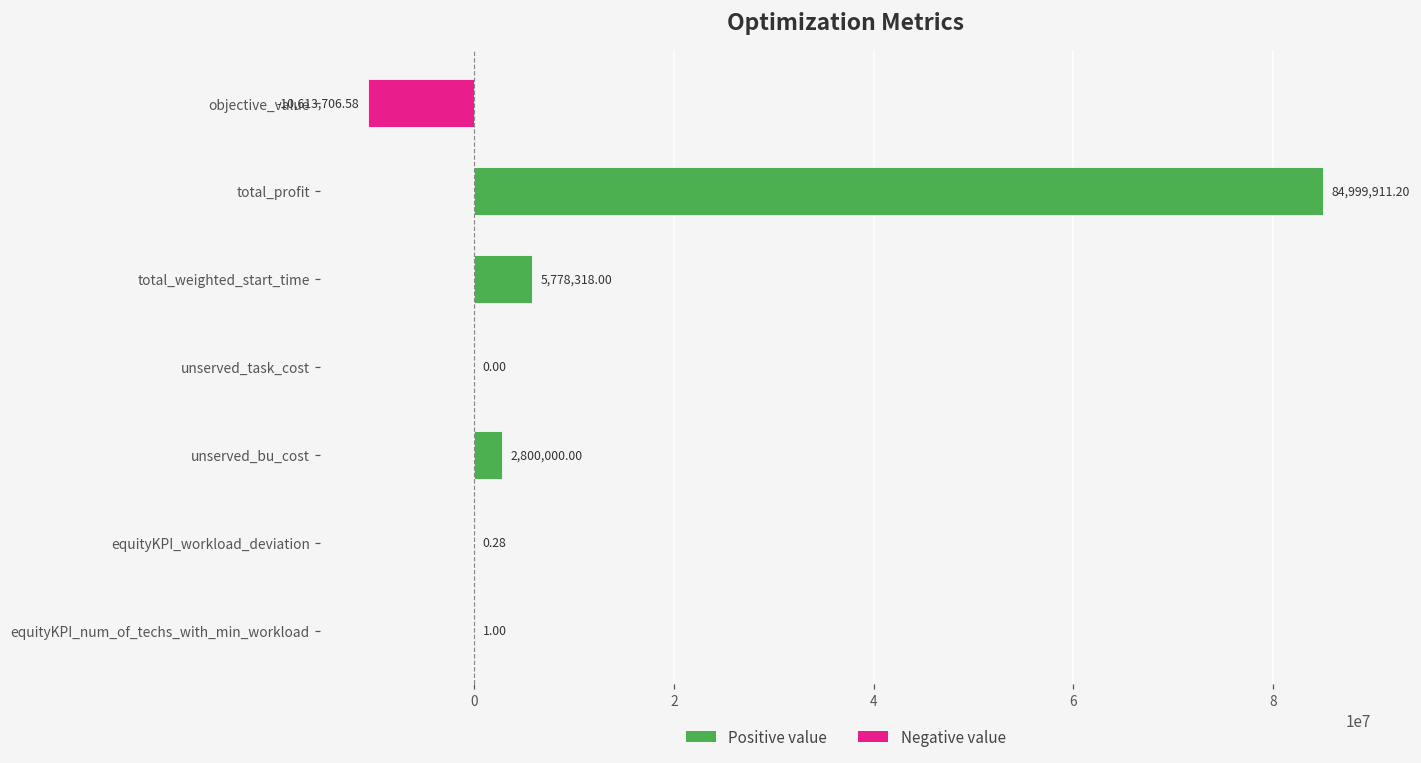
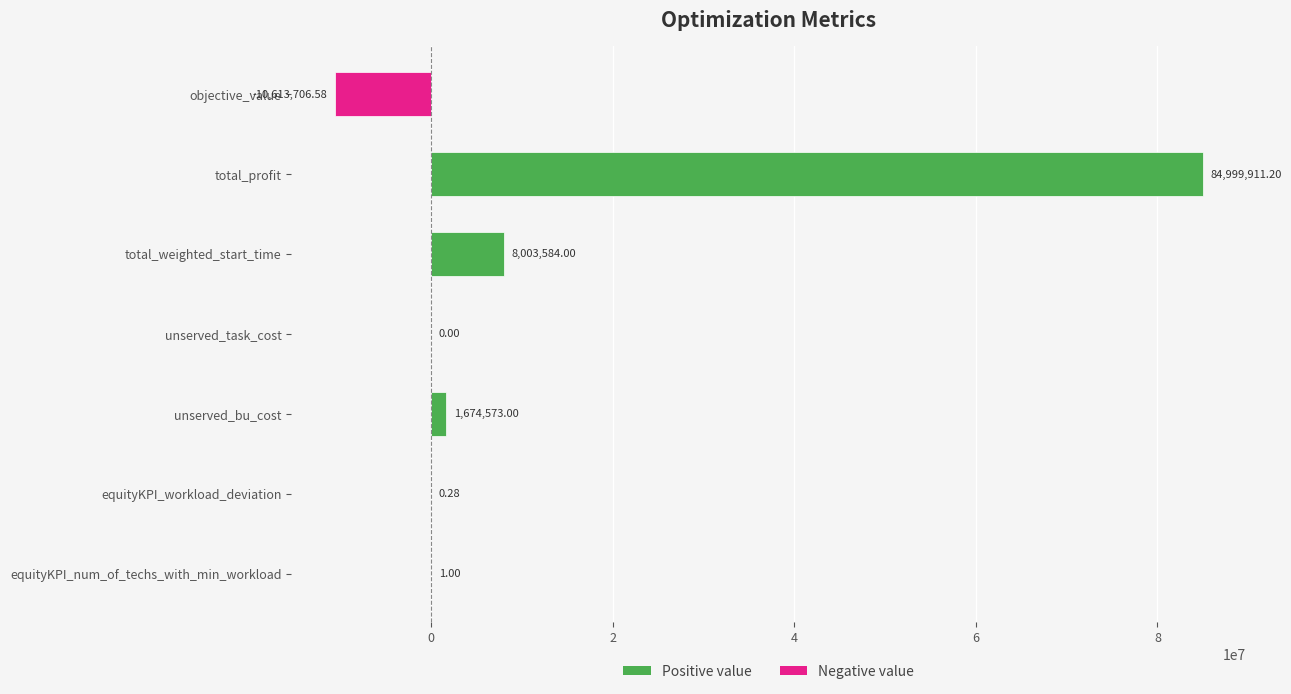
  {
    "objective_value": "-10,613,706.58",
    "total_profit": "84,999,911.20",
-   "total_weighted_start_time": "5,778,318.00",
+   "total_weighted_start_time": "8,003,584.00",
    "unserved_task_cost": "0.00",
-   "unserved_bu_cost": "2,800,000.00",
+   "unserved_bu_cost": "1,674,573.00",
    "equityKPI_workload_deviation": "0.28",
    "equityKPI_num_of_techs_with_min_workload": "1.00"
  }
